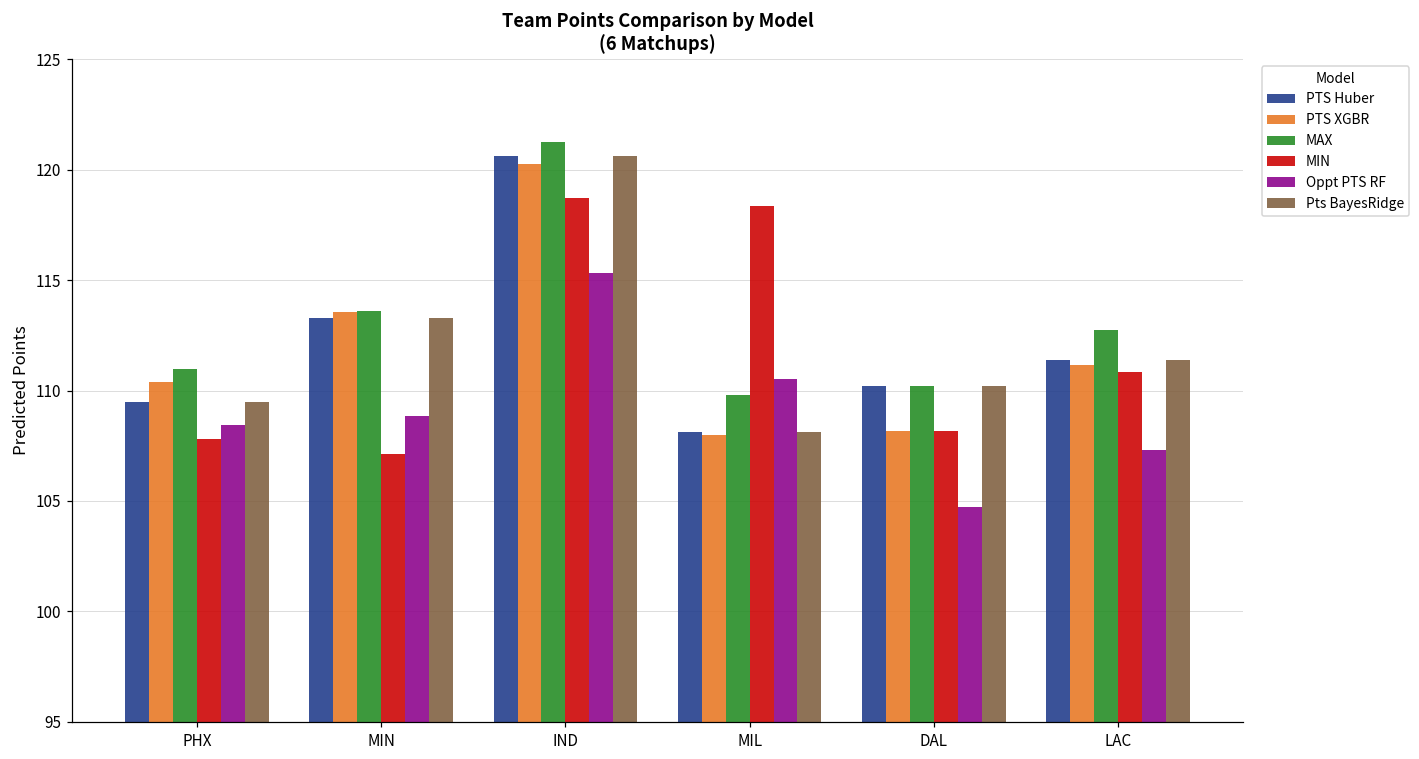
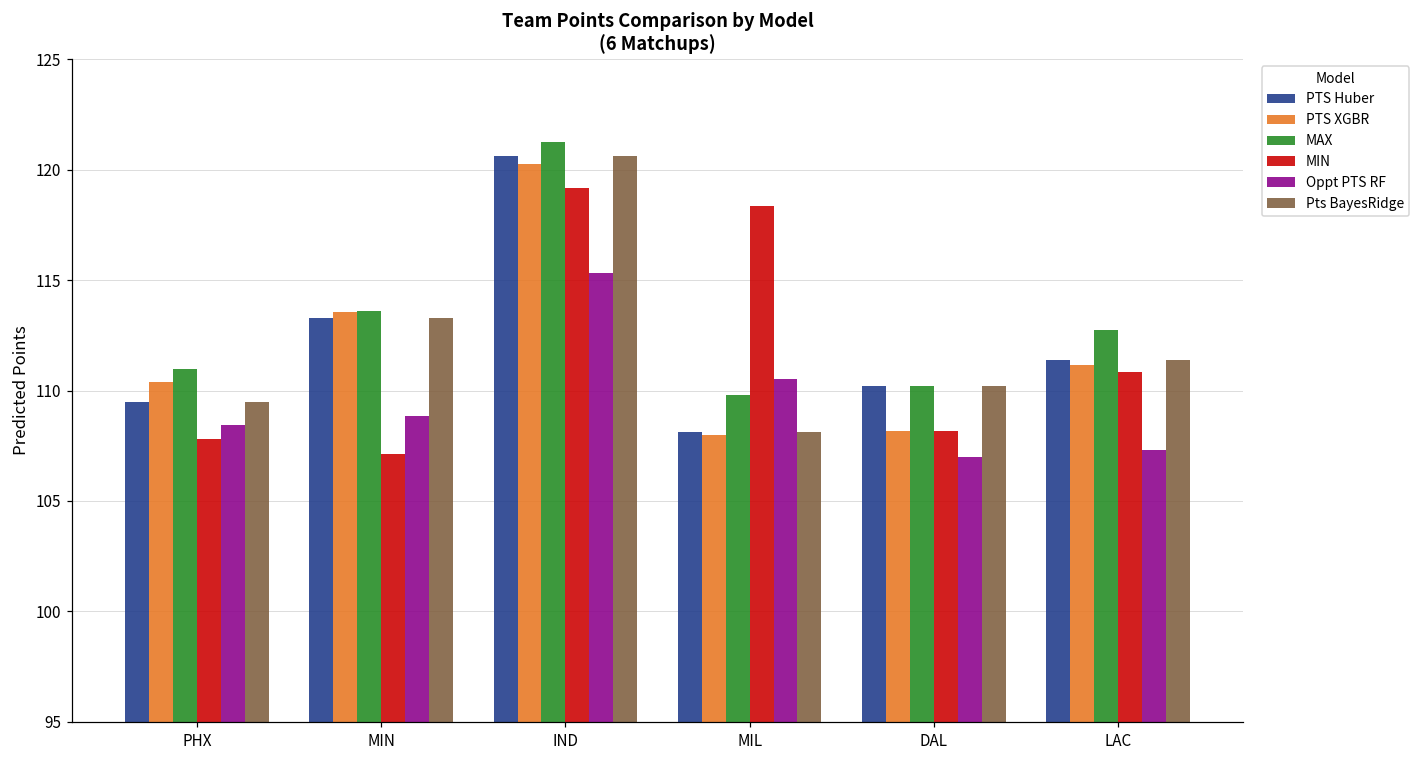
  {
    "PTS Huber": {
      "PHX": 109.5,
      "MIN": 113.3,
      "IND": 120.6,
      "MIL": 108.1,
      "DAL": 110.2,
      "LAC": 111.4
    },
    "PTS XGBR": {
      "PHX": 110.4,
      "MIN": 113.6,
      "IND": 120.3,
      "MIL": 108.0,
      "DAL": 108.2,
      "LAC": 111.1
    },
    "MAX": {
      "PHX": 111.0,
      "MIN": 113.6,
      "IND": 121.3,
      "MIL": 109.8,
      "DAL": 110.2,
      "LAC": 112.7
    },
    "MIN": {
      "PHX": 107.8,
      "MIN": 107.1,
-     "IND": 118.7,
+     "IND": 119.2,
      "MIL": 118.4,
      "DAL": 108.2,
      "LAC": 110.9
    },
    "Oppt PTS RF": {
      "PHX": 108.4,
      "MIN": 108.8,
      "IND": 115.3,
      "MIL": 110.5,
-     "DAL": 104.8,
+     "DAL": 107.0,
      "LAC": 107.3
    },
    "Pts BayesRidge": {
      "PHX": 109.5,
      "MIN": 113.3,
      "IND": 120.6,
      "MIL": 108.1,
      "DAL": 110.2,
      "LAC": 111.4
    }
  }
